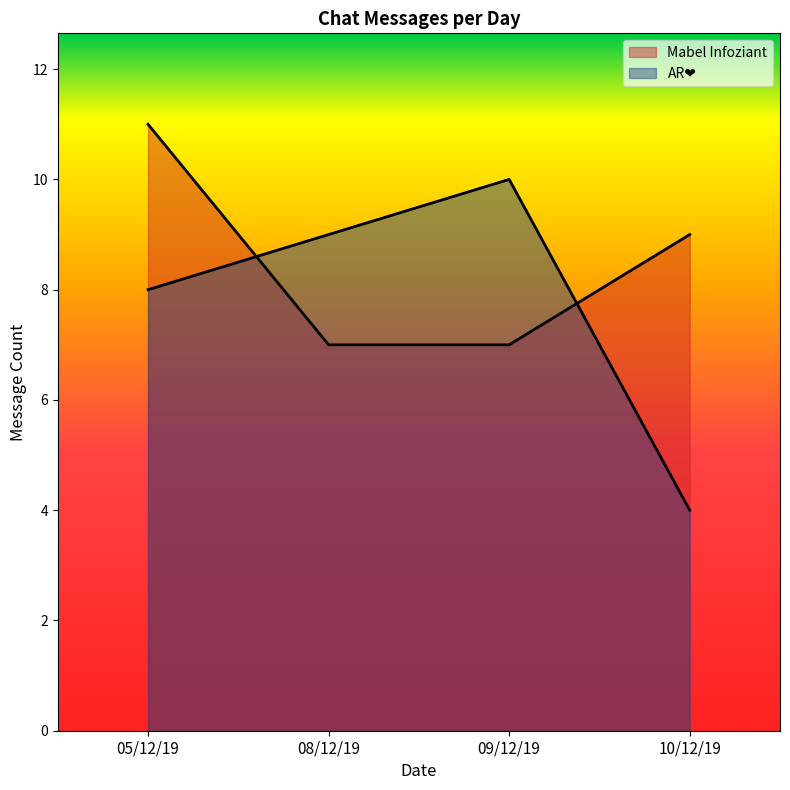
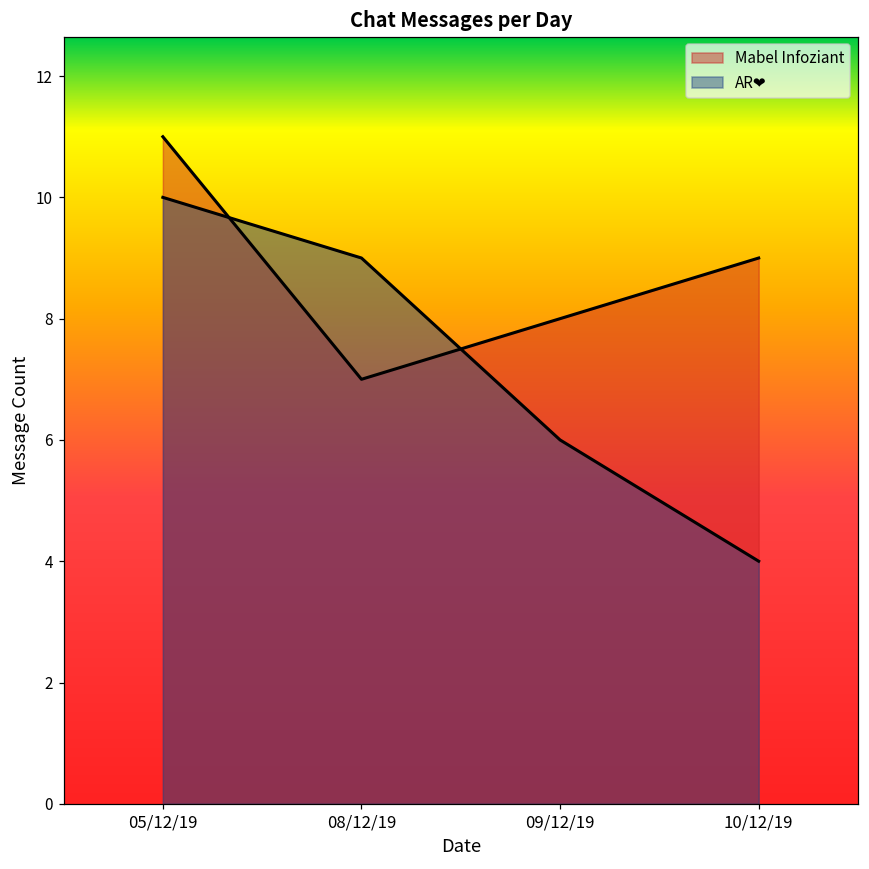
  {
    "Mabel Infoziant": {
      "05/12/19": 11,
      "08/12/19": 7,
-     "09/12/19": 7,
+     "09/12/19": 8,
      "10/12/19": 9
    },
    "AR❤": {
-     "05/12/19": 8,
+     "05/12/19": 10,
      "08/12/19": 9,
-     "09/12/19": 10,
+     "09/12/19": 6,
      "10/12/19": 4
    }
  }
